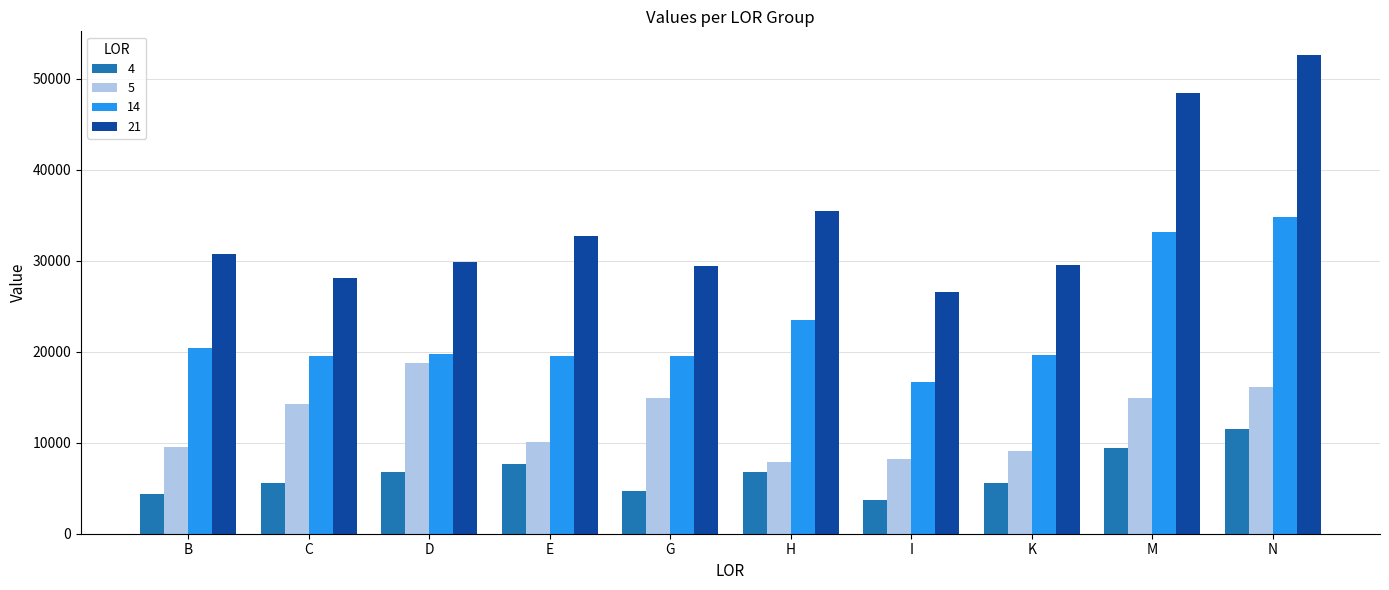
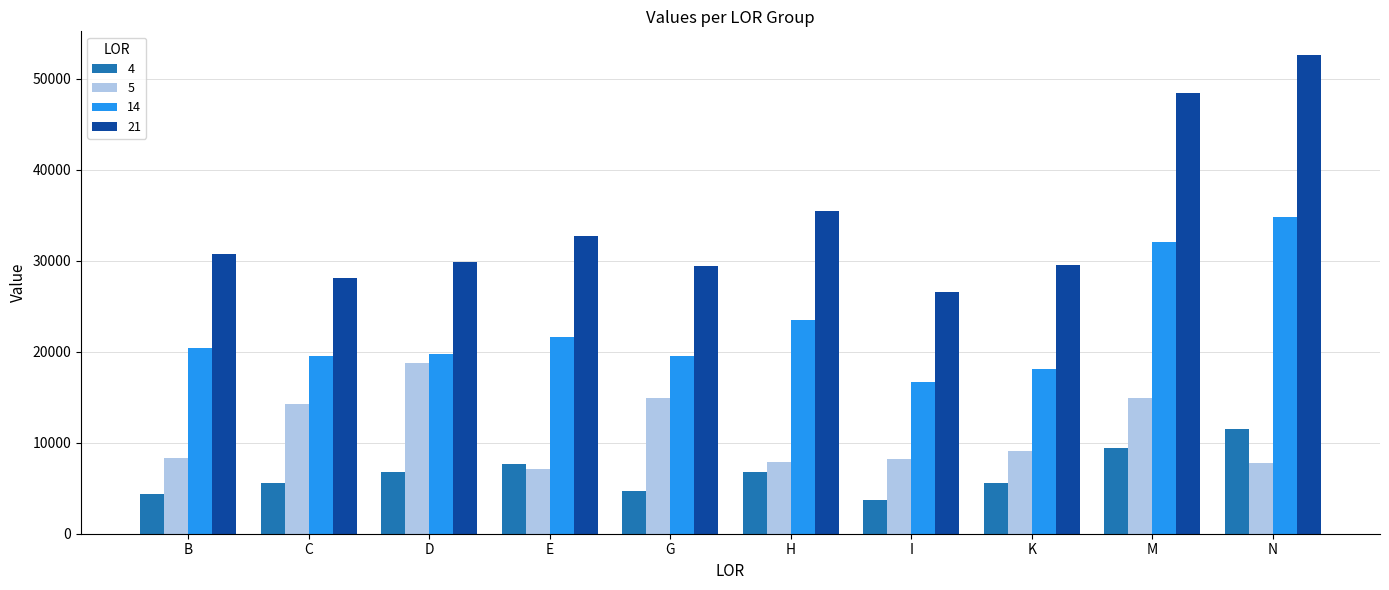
  {
    "5": {
-     "B": 9000,
+     "B": 8000,
      "C": 14000,
      "D": 19000,
-     "E": 10000,
+     "E": 7000,
      "G": 15000,
      "H": 8000,
      "I": 8000,
      "K": 9000,
      "M": 15000,
-     "N": 16000
+     "N": 8000
    },
    "14": {
      "B": 20000,
      "C": 20000,
      "D": 20000,
-     "E": 20000,
+     "E": 22000,
      "G": 19000,
      "H": 24000,
      "I": 17000,
-     "K": 20000,
-     "M": 33000,
+     "K": 18000,
+     "M": 32000,
      "N": 35000
    }
  }
